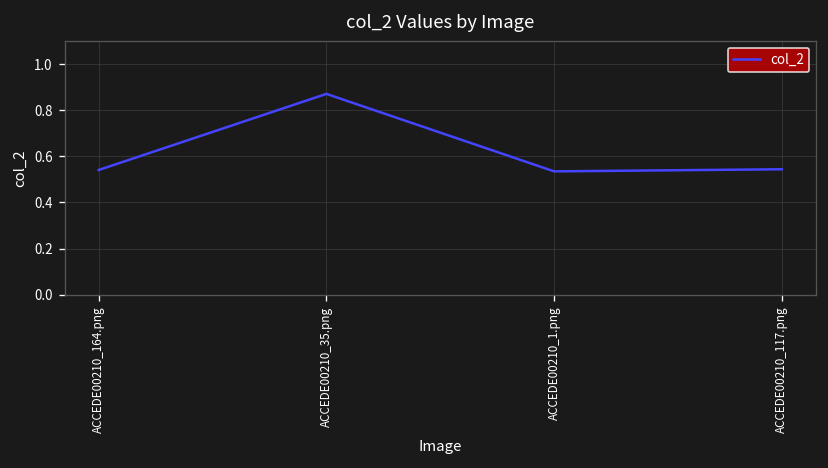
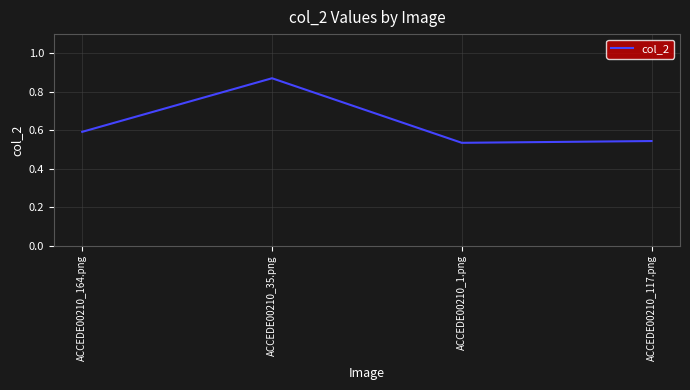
  {
-   "ACCEDE00210_164.png": 0.54,
+   "ACCEDE00210_164.png": 0.59,
    "ACCEDE00210_35.png": 0.87,
    "ACCEDE00210_1.png": 0.53,
    "ACCEDE00210_117.png": 0.54
  }
